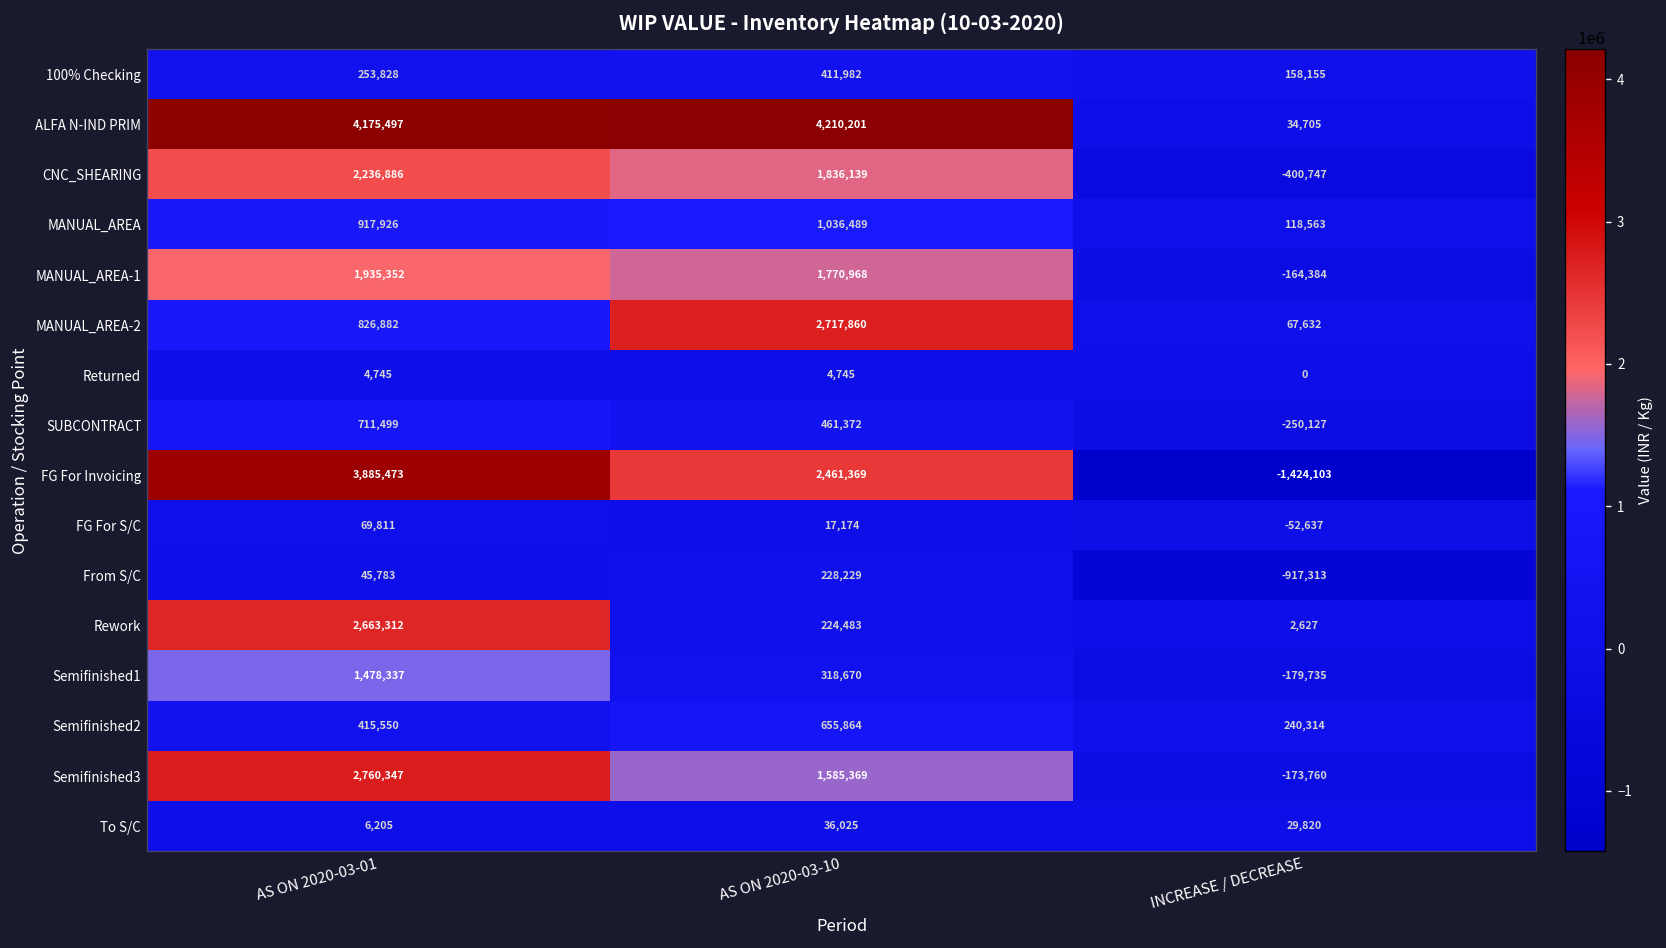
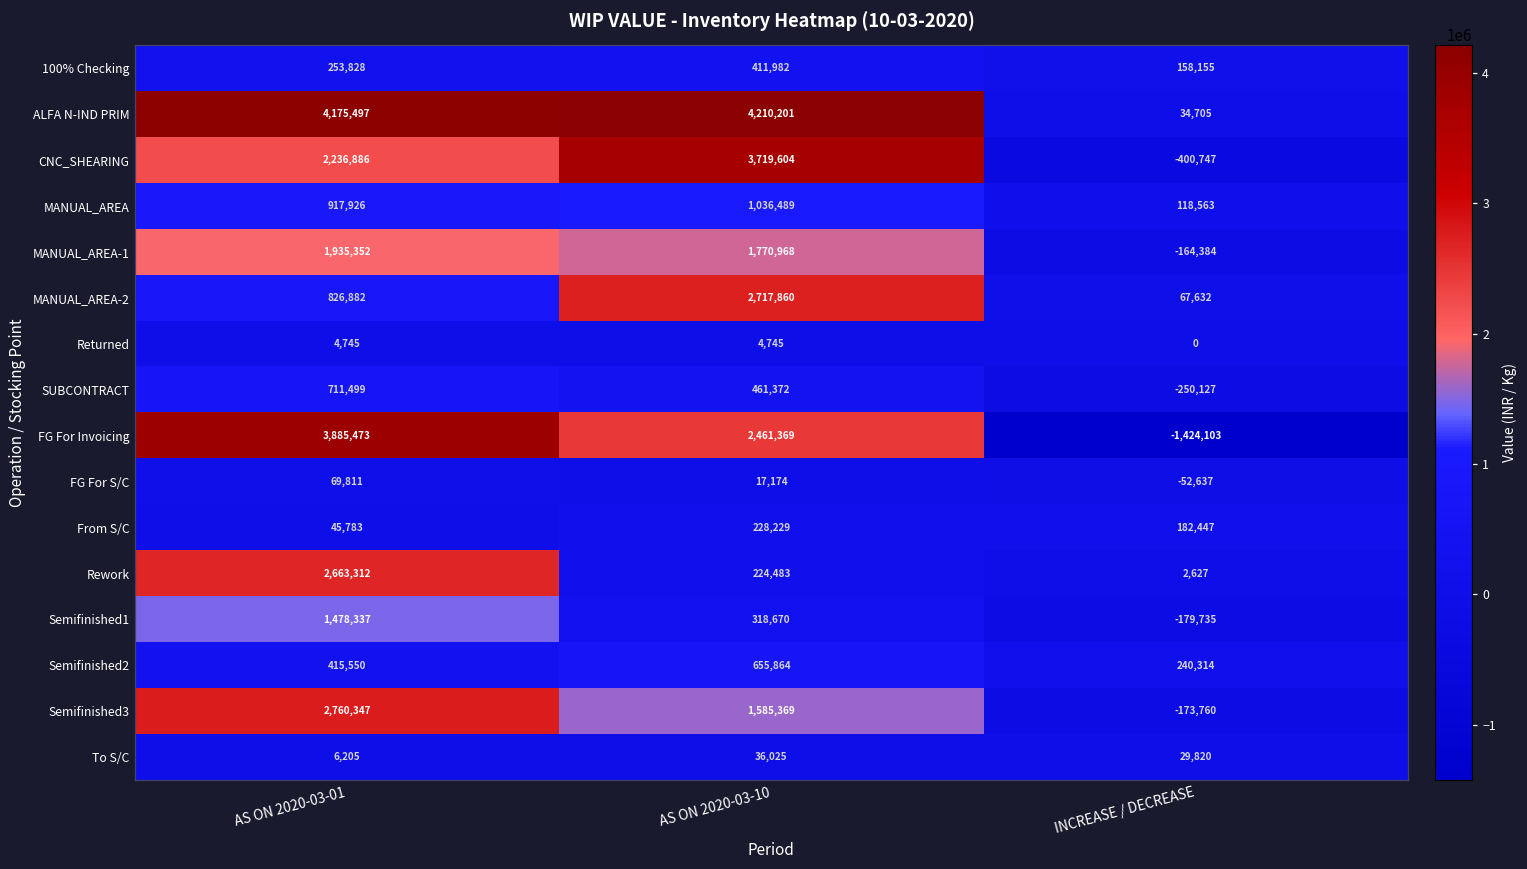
  {
    "100% Checking": {
      "AS ON 2020-03-01": "253,828",
      "AS ON 2020-03-10": "411,982",
      "INCREASE / DECREASE": "158,155"
    },
    "ALFA N-IND PRIM": {
      "AS ON 2020-03-01": "4,175,497",
      "AS ON 2020-03-10": "4,210,201",
      "INCREASE / DECREASE": "34,705"
    },
    "CNC_SHEARING": {
      "AS ON 2020-03-01": "2,236,886",
-     "AS ON 2020-03-10": "1,836,139",
+     "AS ON 2020-03-10": "3,719,604",
      "INCREASE / DECREASE": "-400,747"
    },
    "MANUAL_AREA": {
      "AS ON 2020-03-01": "917,926",
      "AS ON 2020-03-10": "1,036,489",
      "INCREASE / DECREASE": "118,563"
    },
    "MANUAL_AREA-1": {
      "AS ON 2020-03-01": "1,935,352",
      "AS ON 2020-03-10": "1,770,968",
      "INCREASE / DECREASE": "-164,384"
    },
    "MANUAL_AREA-2": {
      "AS ON 2020-03-01": "826,882",
      "AS ON 2020-03-10": "2,717,860",
      "INCREASE / DECREASE": "67,632"
    },
    "Returned": {
      "AS ON 2020-03-01": "4,745",
      "AS ON 2020-03-10": "4,745",
      "INCREASE / DECREASE": "0"
    },
    "SUBCONTRACT": {
      "AS ON 2020-03-01": "711,499",
      "AS ON 2020-03-10": "461,372",
      "INCREASE / DECREASE": "-250,127"
    },
    "FG For Invoicing": {
      "AS ON 2020-03-01": "3,885,473",
      "AS ON 2020-03-10": "2,461,369",
      "INCREASE / DECREASE": "-1,424,103"
    },
    "FG For S/C": {
      "AS ON 2020-03-01": "69,811",
      "AS ON 2020-03-10": "17,174",
      "INCREASE / DECREASE": "-52,637"
    },
    "From S/C": {
      "AS ON 2020-03-01": "45,783",
      "AS ON 2020-03-10": "228,229",
-     "INCREASE / DECREASE": "-917,313"
+     "INCREASE / DECREASE": "182,447"
    },
    "Rework": {
      "AS ON 2020-03-01": "2,663,312",
      "AS ON 2020-03-10": "224,483",
      "INCREASE / DECREASE": "2,627"
    },
    "Semifinished1": {
      "AS ON 2020-03-01": "1,478,337",
      "AS ON 2020-03-10": "318,670",
      "INCREASE / DECREASE": "-179,735"
    },
    "Semifinished2": {
      "AS ON 2020-03-01": "415,550",
      "AS ON 2020-03-10": "655,864",
      "INCREASE / DECREASE": "240,314"
    },
    "Semifinished3": {
      "AS ON 2020-03-01": "2,760,347",
      "AS ON 2020-03-10": "1,585,369",
      "INCREASE / DECREASE": "-173,760"
    },
    "To S/C": {
      "AS ON 2020-03-01": "6,205",
      "AS ON 2020-03-10": "36,025",
      "INCREASE / DECREASE": "29,820"
    }
  }
